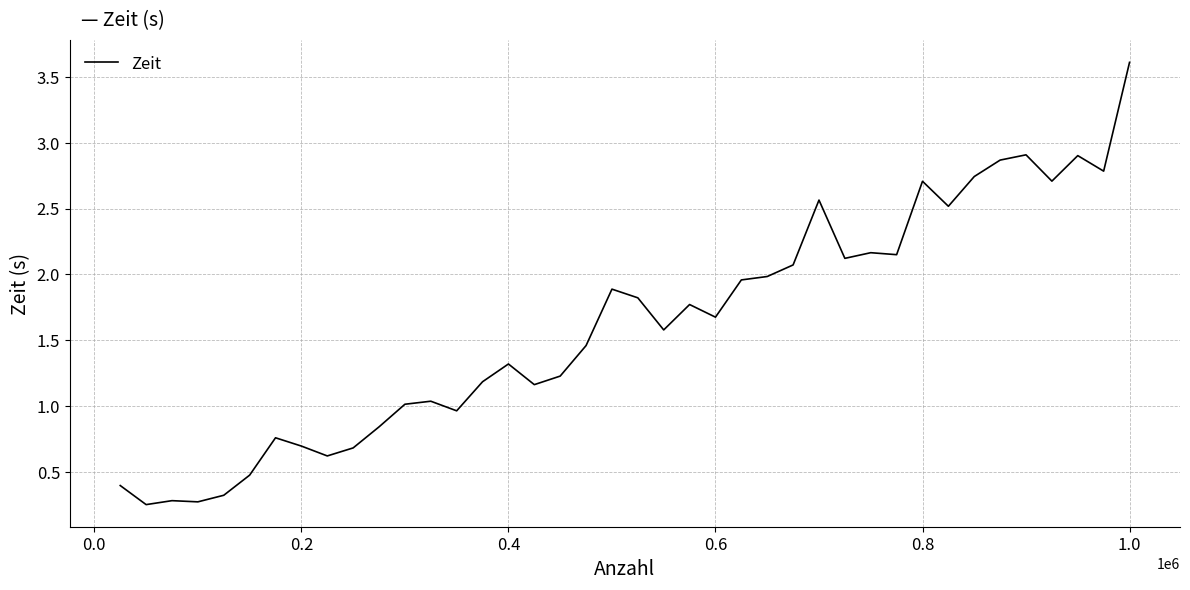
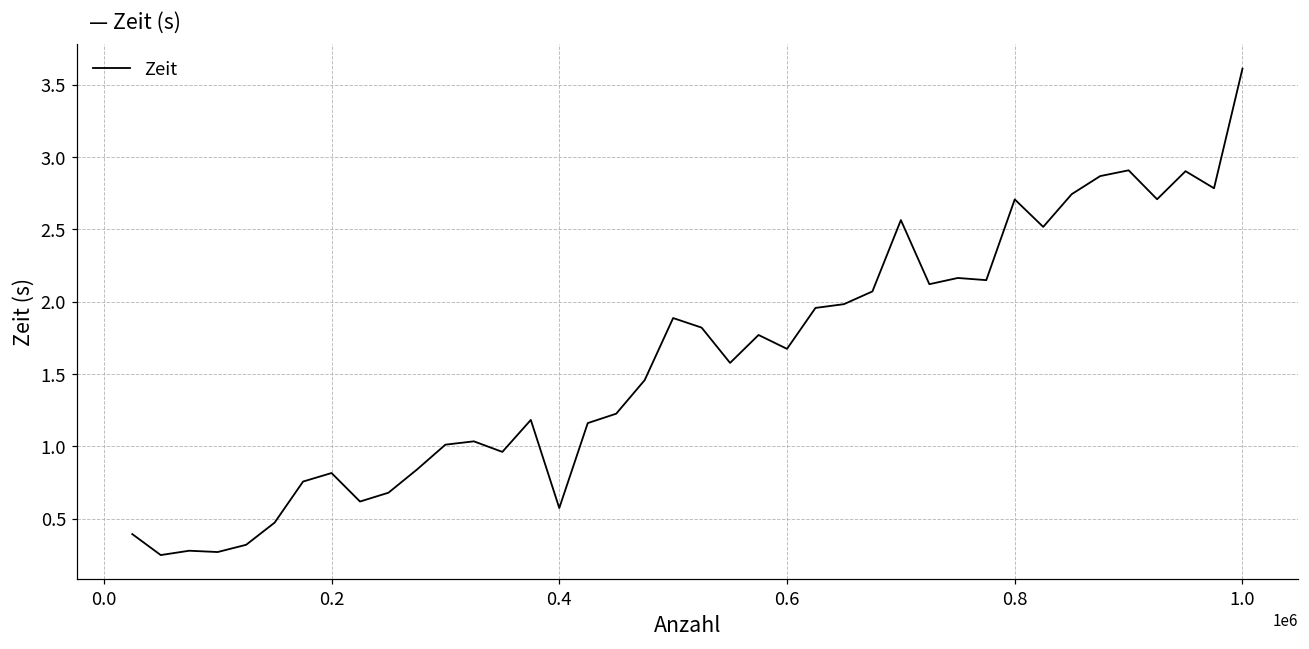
  {
-   "0.2": 0.69,
-   "0.4": 1.32,
+   "0.2": 0.82,
+   "0.4": 0.57,
    "0.6": 1.67,
    "0.8": 2.71,
    "1.0": 3.61
  }
